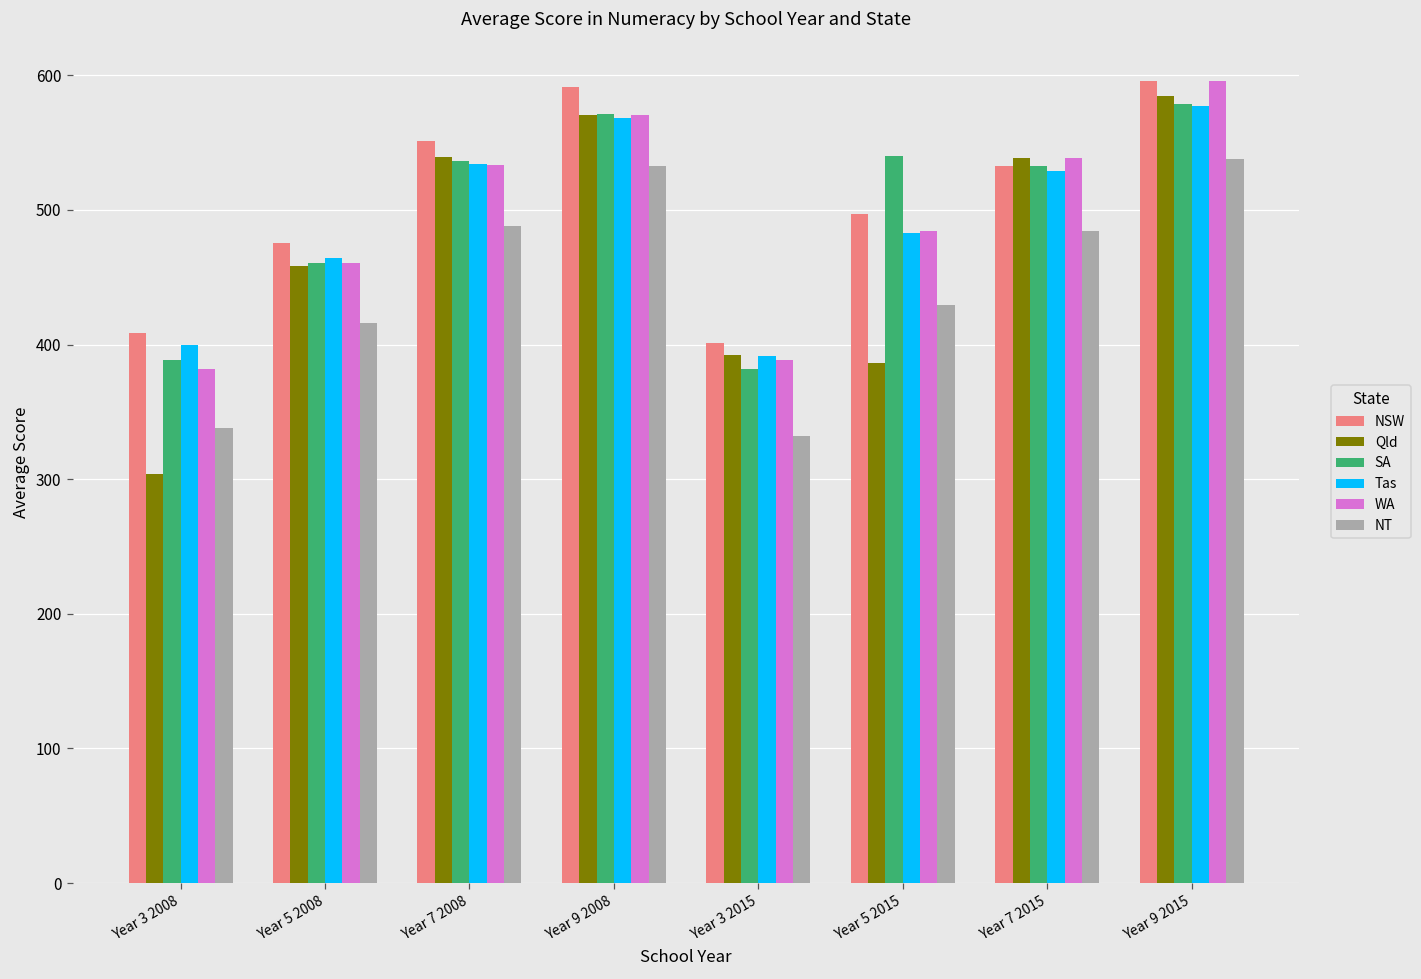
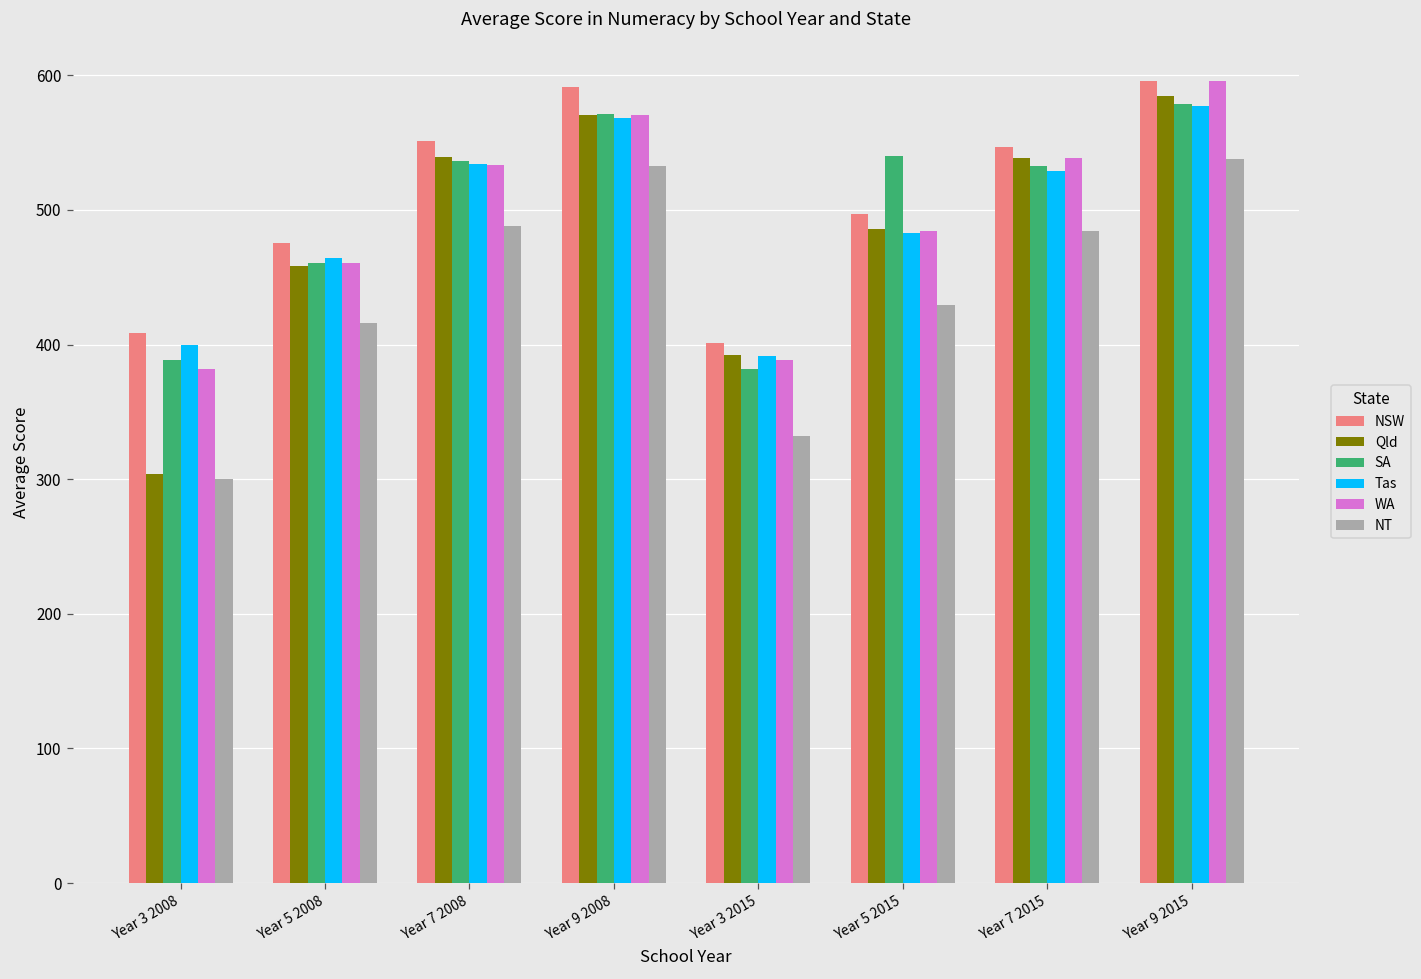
  {
    "NSW": {
      "Year 3 2008": 409,
      "Year 5 2008": 476,
      "Year 7 2008": 551,
      "Year 9 2008": 591,
      "Year 3 2015": 401,
      "Year 5 2015": 497,
-     "Year 7 2015": 533,
+     "Year 7 2015": 547,
      "Year 9 2015": 596
    },
    "Qld": {
      "Year 3 2008": 304,
      "Year 5 2008": 458,
      "Year 7 2008": 539,
      "Year 9 2008": 571,
      "Year 3 2015": 392,
-     "Year 5 2015": 386,
+     "Year 5 2015": 486,
      "Year 7 2015": 539,
      "Year 9 2015": 585
    },
    "SA": {
      "Year 3 2008": 389,
      "Year 5 2008": 460,
      "Year 7 2008": 536,
      "Year 9 2008": 571,
      "Year 3 2015": 382,
      "Year 5 2015": 540,
      "Year 7 2015": 533,
      "Year 9 2015": 579
    },
    "Tas": {
      "Year 3 2008": 400,
      "Year 5 2008": 465,
      "Year 7 2008": 534,
      "Year 9 2008": 568,
      "Year 3 2015": 391,
      "Year 5 2015": 483,
      "Year 7 2015": 529,
      "Year 9 2015": 577
    },
    "WA": {
      "Year 3 2008": 382,
      "Year 5 2008": 461,
      "Year 7 2008": 534,
      "Year 9 2008": 571,
      "Year 3 2015": 389,
      "Year 5 2015": 485,
      "Year 7 2015": 538,
      "Year 9 2015": 596
    },
    "NT": {
-     "Year 3 2008": 338,
+     "Year 3 2008": 300,
      "Year 5 2008": 416,
      "Year 7 2008": 488,
      "Year 9 2008": 533,
      "Year 3 2015": 332,
      "Year 5 2015": 429,
      "Year 7 2015": 485,
      "Year 9 2015": 538
    }
  }
